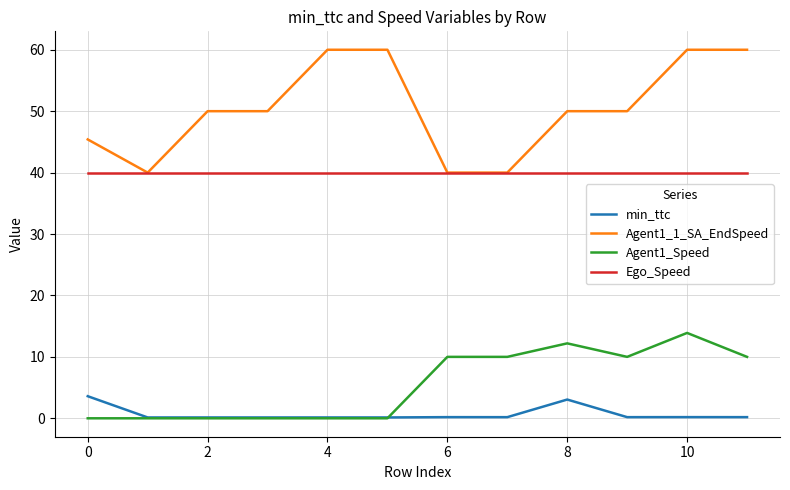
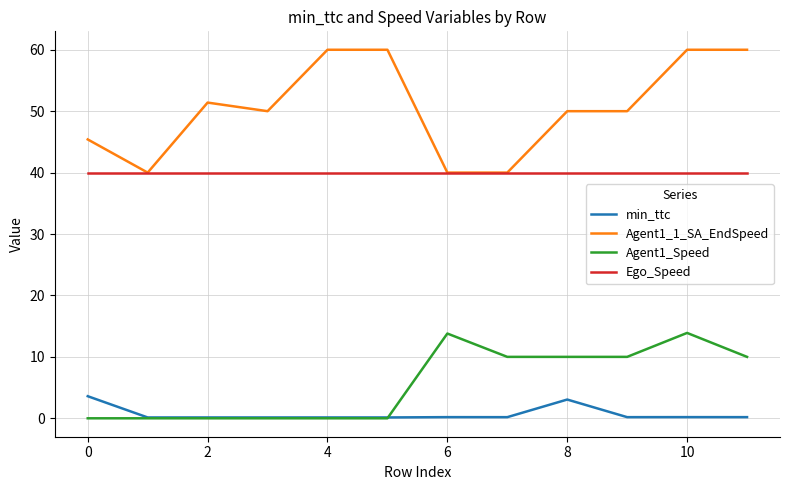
  {
    "min_ttc": {
      "0": 4,
      "6": 0,
      "8": 3,
      "10": 0
    },
    "Agent1_1_SA_EndSpeed": {
      "0": 45,
-     "2": 50,
+     "2": 51,
      "4": 60,
      "8": 50,
      "10": 60
    },
    "Agent1_Speed": {
      "0": 0,
-     "6": 10,
-     "8": 12,
+     "6": 14,
+     "8": 10,
      "10": 14
    },
    "Ego_Speed": {
      "0": 40,
      "2": 40,
      "4": 40,
      "8": 40,
      "10": 40
    }
  }
